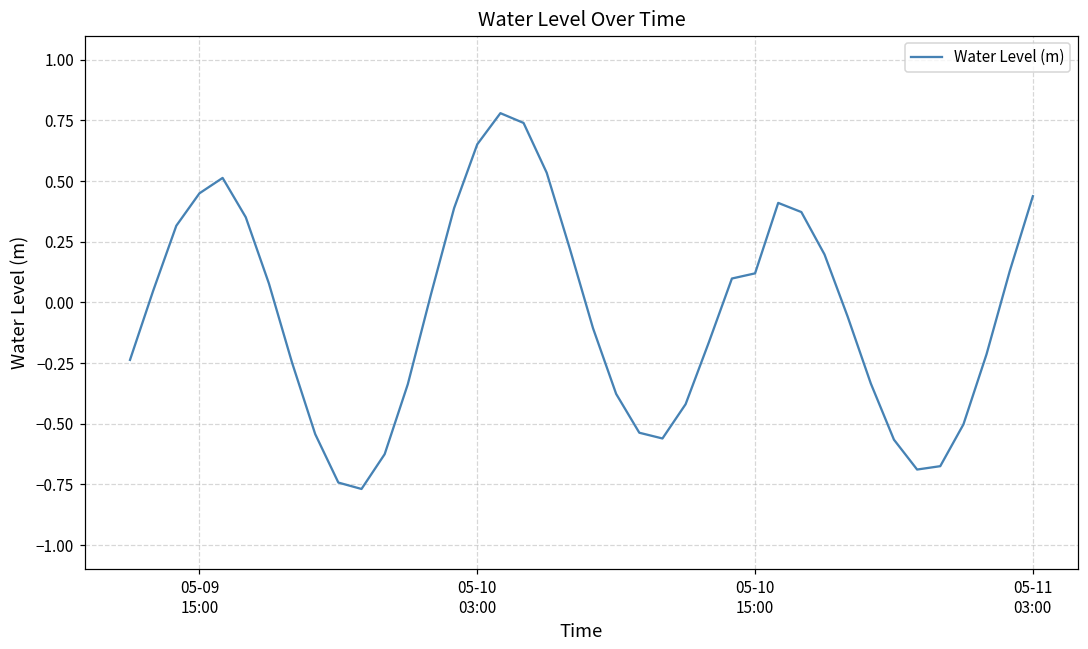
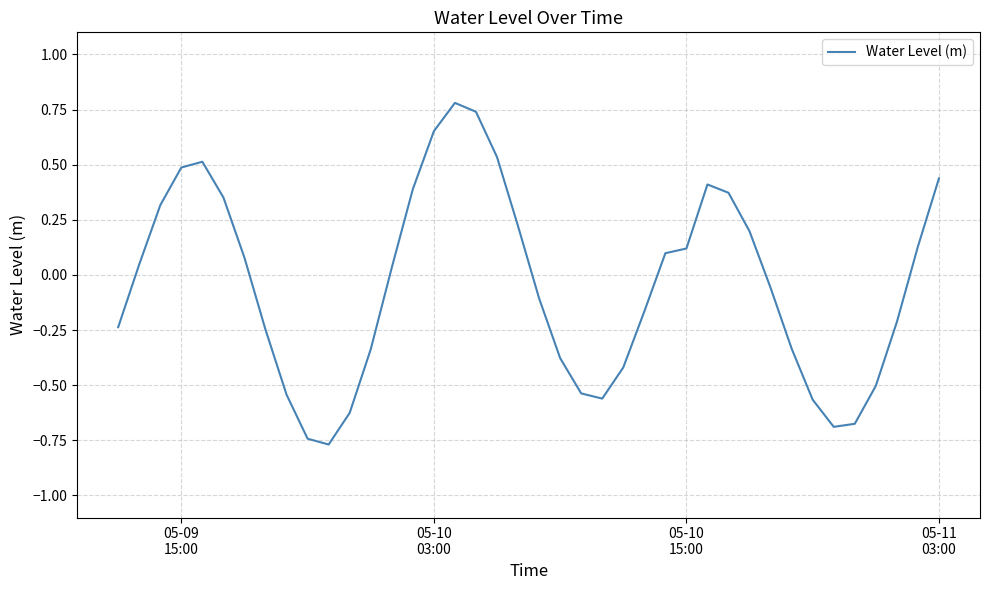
  {
-   "05-09 15:00": 0.45,
+   "05-09 15:00": 0.49,
    "05-10 03:00": 0.65,
    "05-10 15:00": 0.12,
    "05-11 03:00": 0.44
  }
